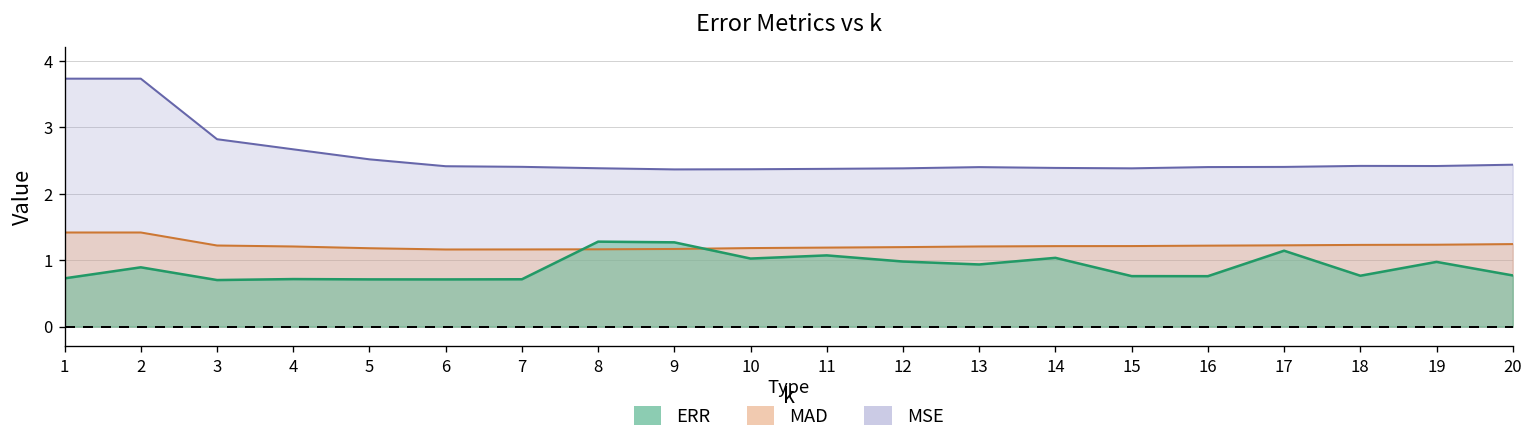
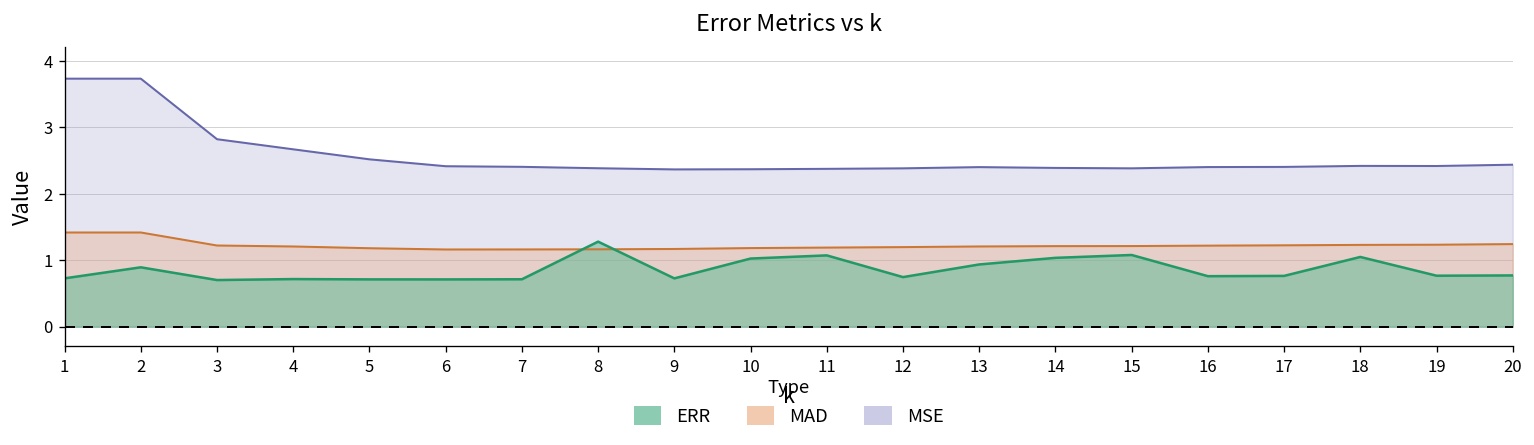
  {
    "ERR": {
      "1": 0.7,
      "2": 0.9,
      "3": 0.7,
      "4": 0.7,
      "5": 0.7,
      "6": 0.7,
      "7": 0.7,
      "8": 1.3,
-     "9": 1.3,
+     "9": 0.7,
      "10": 1.0,
      "11": 1.1,
-     "12": 1.0,
+     "12": 0.7,
      "13": 0.9,
      "14": 1.0,
-     "15": 0.8,
+     "15": 1.1,
      "16": 0.8,
-     "17": 1.1,
-     "18": 0.8,
-     "19": 1.0,
+     "17": 0.8,
+     "18": 1.0,
+     "19": 0.8,
      "20": 0.8
    }
  }
